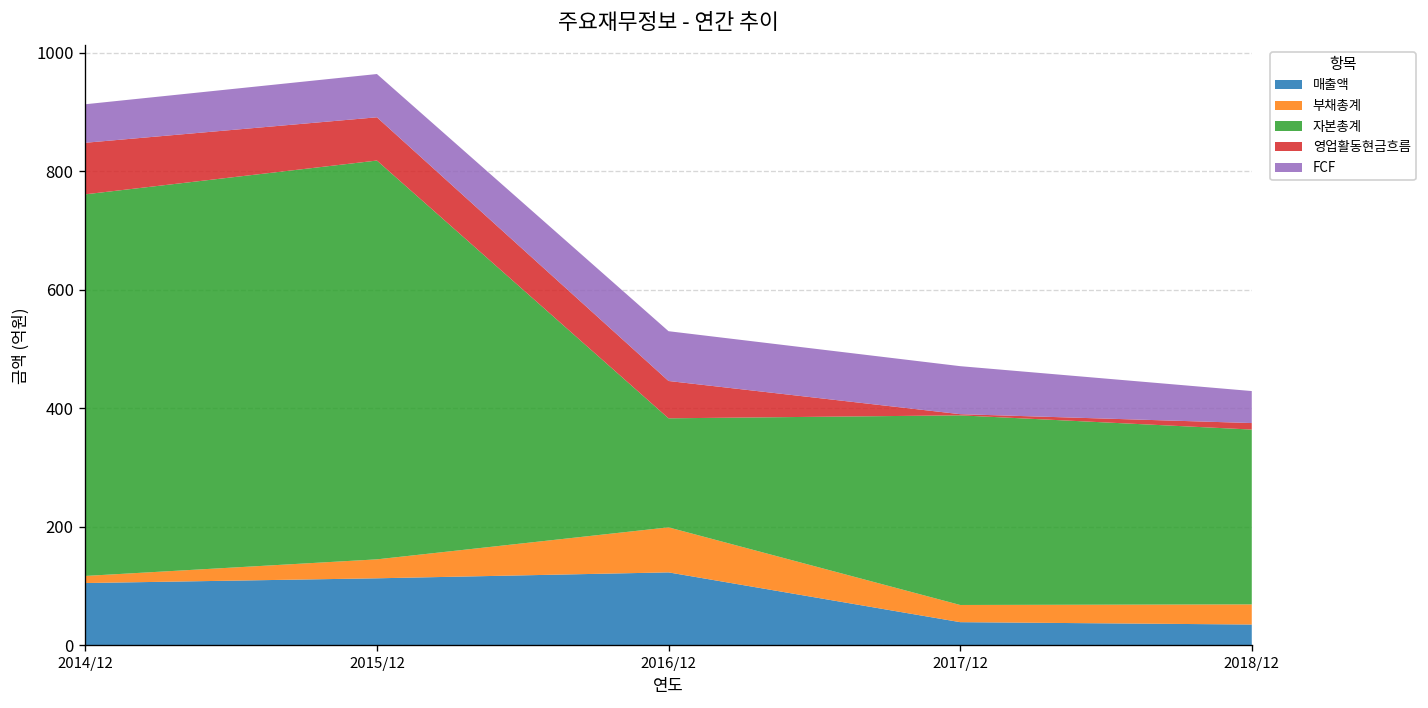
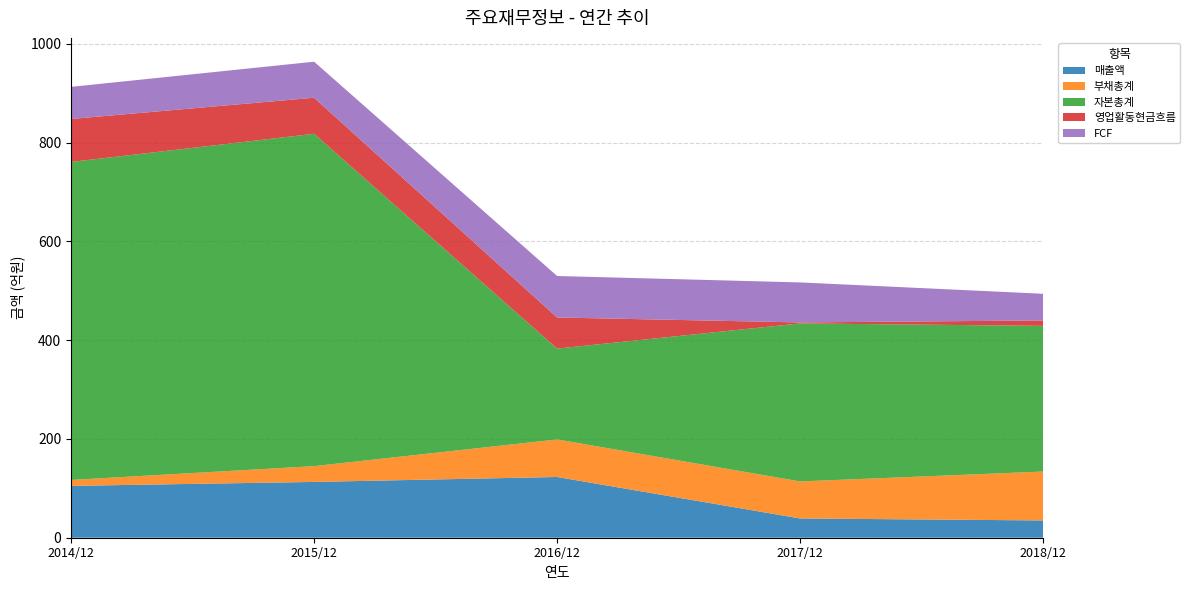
  {
    "매출액": {
      "2014/12": 110,
      "2015/12": 110,
      "2016/12": 120,
      "2017/12": 40,
      "2018/12": 40
    },
    "부채총계": {
      "2014/12": 10,
      "2015/12": 30,
      "2016/12": 80,
-     "2017/12": 30,
-     "2018/12": 30
+     "2017/12": 80,
+     "2018/12": 100
    },
    "자본총계": {
      "2014/12": 640,
      "2015/12": 670,
      "2016/12": 180,
      "2018/12": 300
    },
    "영업활동현금흐름": {
      "2014/12": 90,
      "2015/12": 70,
      "2016/12": 60,
      "2018/12": 10
    },
    "FCF": {
      "2014/12": 70,
      "2015/12": 70,
      "2016/12": 80,
      "2017/12": 80,
      "2018/12": 50
    }
  }
